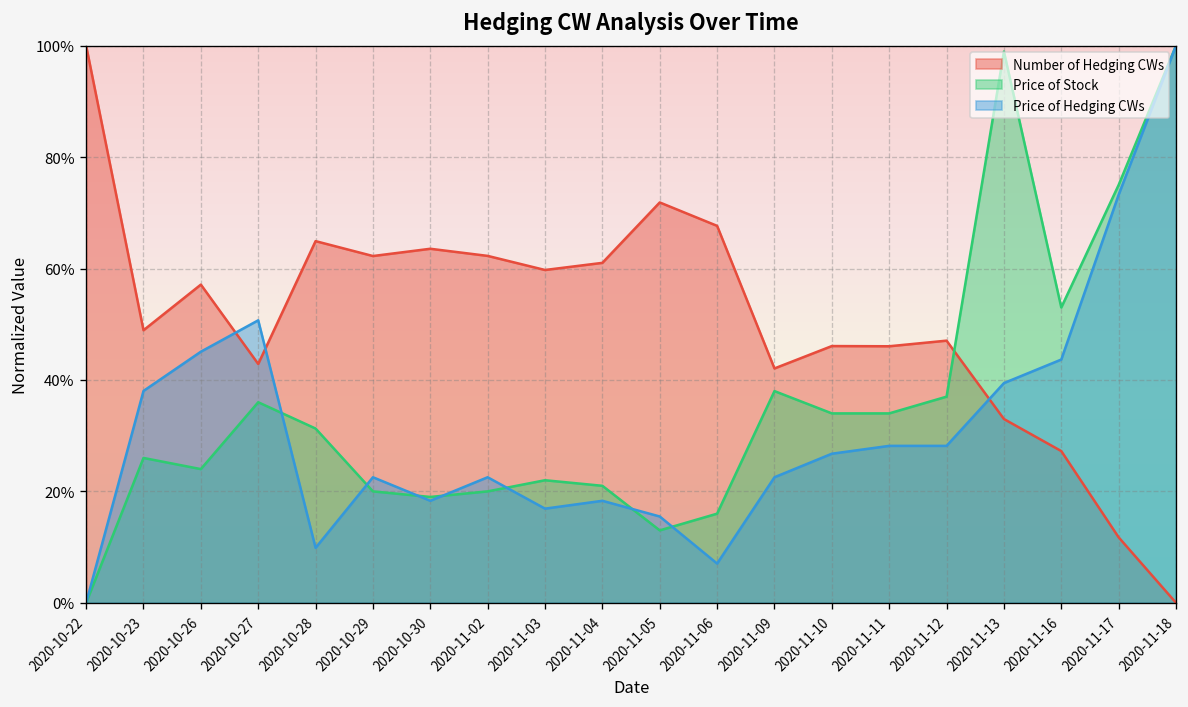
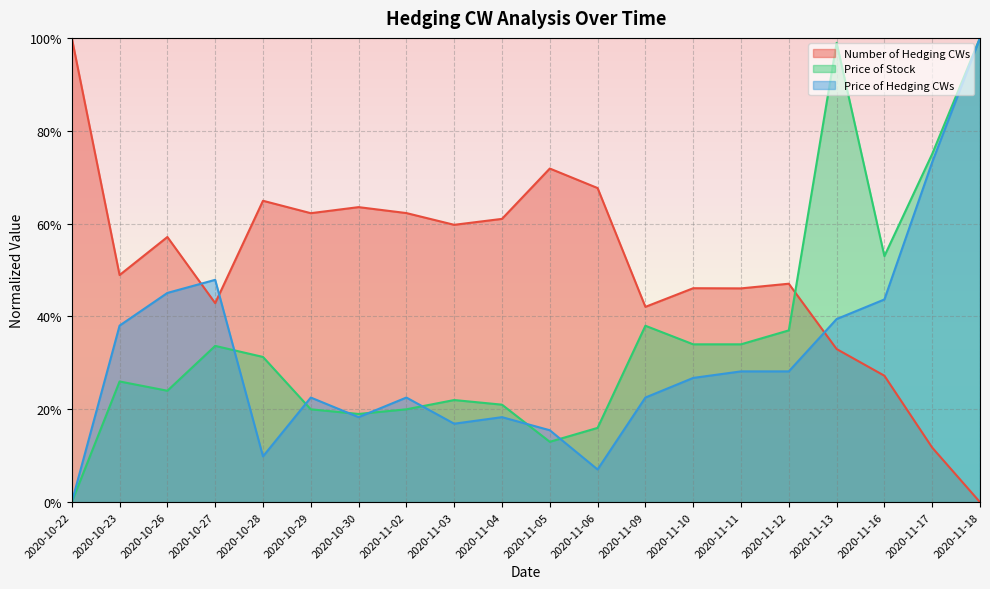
  {
    "Number of Hedging CWs": {
      "2020-10-22": "100%",
      "2020-10-23": "49%",
      "2020-10-26": "57%",
      "2020-10-27": "43%",
      "2020-10-28": "65%",
      "2020-10-29": "62%",
      "2020-10-30": "64%",
      "2020-11-02": "62%",
      "2020-11-03": "60%",
      "2020-11-04": "61%",
      "2020-11-05": "72%",
      "2020-11-06": "68%",
      "2020-11-09": "42%",
      "2020-11-10": "46%",
      "2020-11-11": "46%",
      "2020-11-12": "47%",
      "2020-11-13": "33%",
      "2020-11-16": "27%",
      "2020-11-17": "12%",
      "2020-11-18": "0%"
    },
    "Price of Stock": {
      "2020-10-23": "26%",
      "2020-10-26": "24%",
-     "2020-10-27": "36%",
+     "2020-10-27": "34%",
      "2020-10-28": "31%",
      "2020-10-29": "20%",
      "2020-10-30": "19%",
      "2020-11-02": "20%",
      "2020-11-03": "22%",
      "2020-11-04": "21%",
      "2020-11-05": "13%",
      "2020-11-06": "16%",
      "2020-11-09": "38%",
      "2020-11-10": "34%",
      "2020-11-11": "34%",
      "2020-11-12": "37%",
      "2020-11-13": "99%",
      "2020-11-16": "53%",
      "2020-11-17": "75%"
    },
    "Price of Hedging CWs": {
      "2020-10-23": "38%",
      "2020-10-26": "45%",
-     "2020-10-27": "51%",
+     "2020-10-27": "48%",
      "2020-10-28": "10%",
      "2020-10-29": "23%",
      "2020-10-30": "18%",
      "2020-11-02": "23%",
      "2020-11-03": "17%",
      "2020-11-04": "18%",
      "2020-11-05": "15%",
      "2020-11-06": "7%",
      "2020-11-09": "23%",
      "2020-11-10": "27%",
      "2020-11-11": "28%",
      "2020-11-12": "28%",
      "2020-11-13": "39%",
      "2020-11-16": "44%",
      "2020-11-17": "73%"
    }
  }
